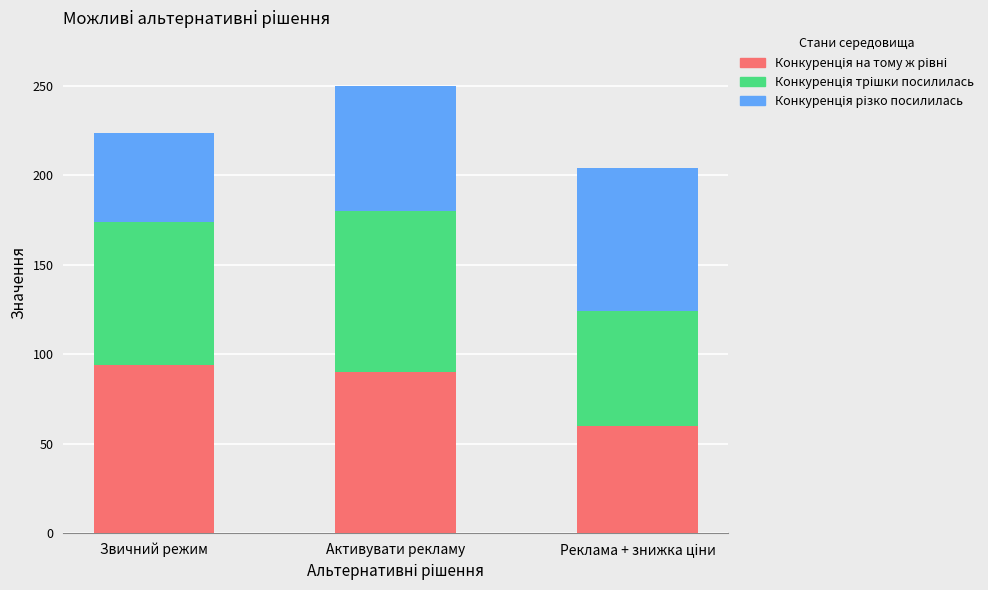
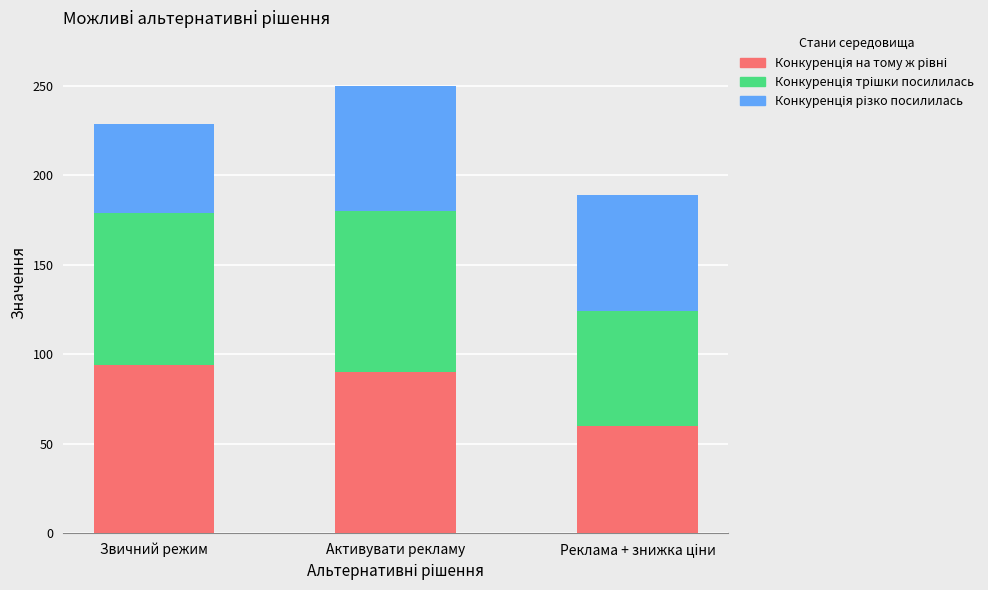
  {
    "Конкуренція на тому ж рівні": {
      "Звичний режим": 94,
      "Активувати рекламу": 90,
      "Реклама + знижка ціни": 60
    },
    "Конкуренція трішки посилилась": {
-     "Звичний режим": 80,
+     "Звичний режим": 85,
      "Активувати рекламу": 90,
      "Реклама + знижка ціни": 64
    },
    "Конкуренція різко посилилась": {
      "Звичний режим": 50,
      "Активувати рекламу": 70,
-     "Реклама + знижка ціни": 80
+     "Реклама + знижка ціни": 65
    }
  }
